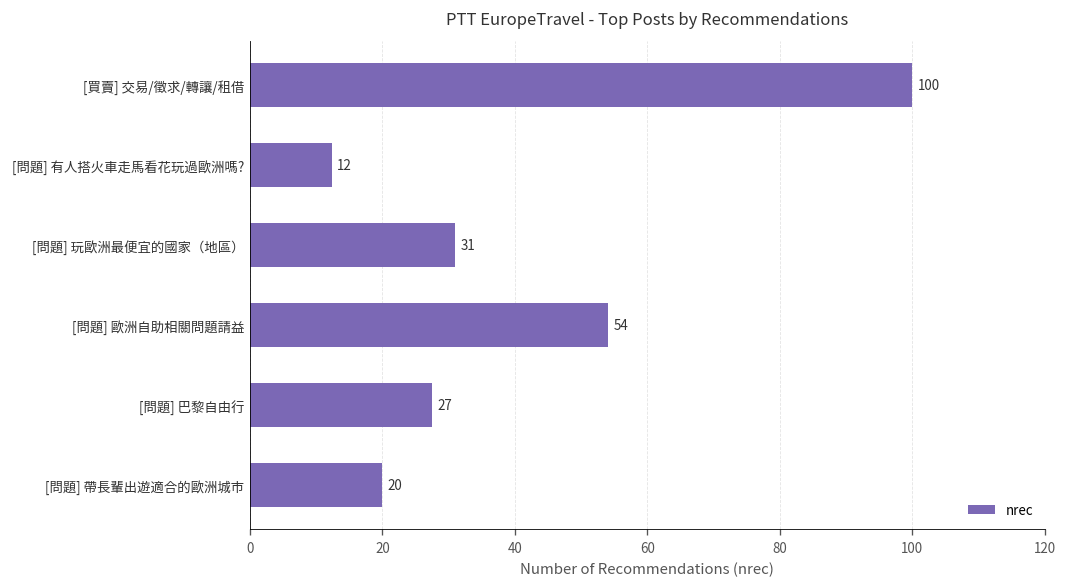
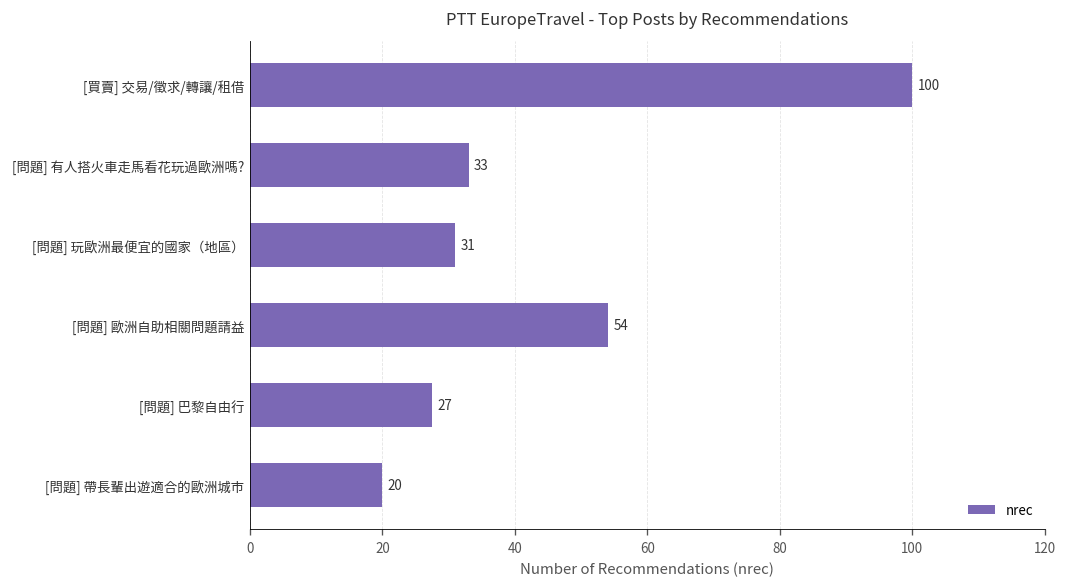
  {
    "[買賣] 交易/徵求/轉讓/租借": 100,
-   "[問題] 有人搭火車走馬看花玩過歐洲嗎?": 12,
+   "[問題] 有人搭火車走馬看花玩過歐洲嗎?": 33,
    "[問題] 玩歐洲最便宜的國家（地區）": 31,
    "[問題] 歐洲自助相關問題請益": 54,
    "[問題] 巴黎自由行": 27,
    "[問題] 帶長輩出遊適合的歐洲城市": 20
  }
